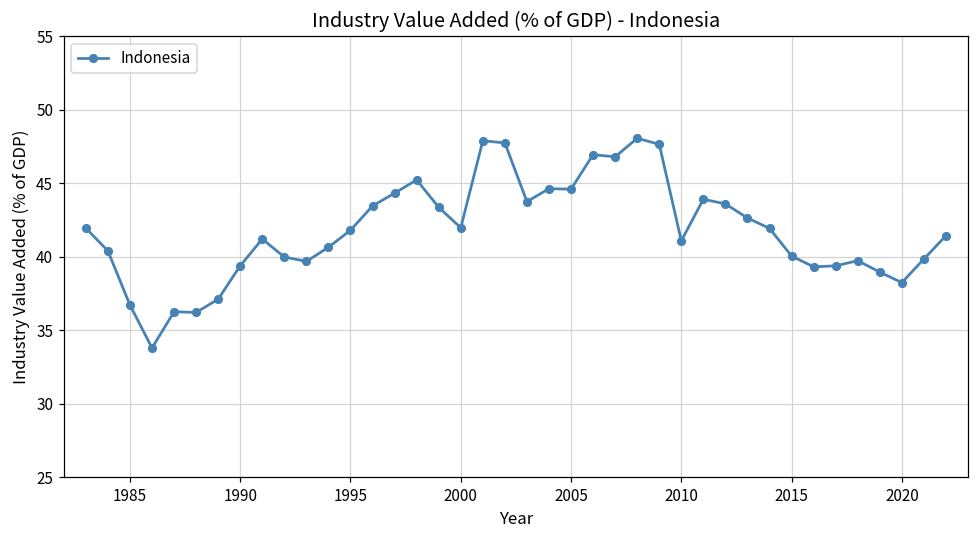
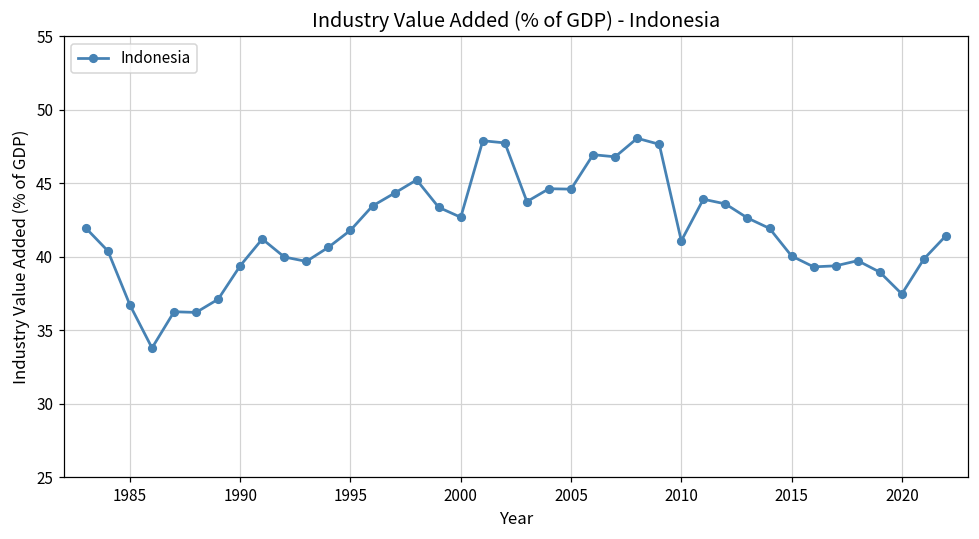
  {
    "1985": 36.7,
    "1990": 39.4,
    "1995": 41.8,
-   "2000": 42.0,
+   "2000": 42.7,
    "2005": 44.6,
    "2010": 41.1,
    "2015": 40.0,
-   "2020": 38.2
+   "2020": 37.5
  }
